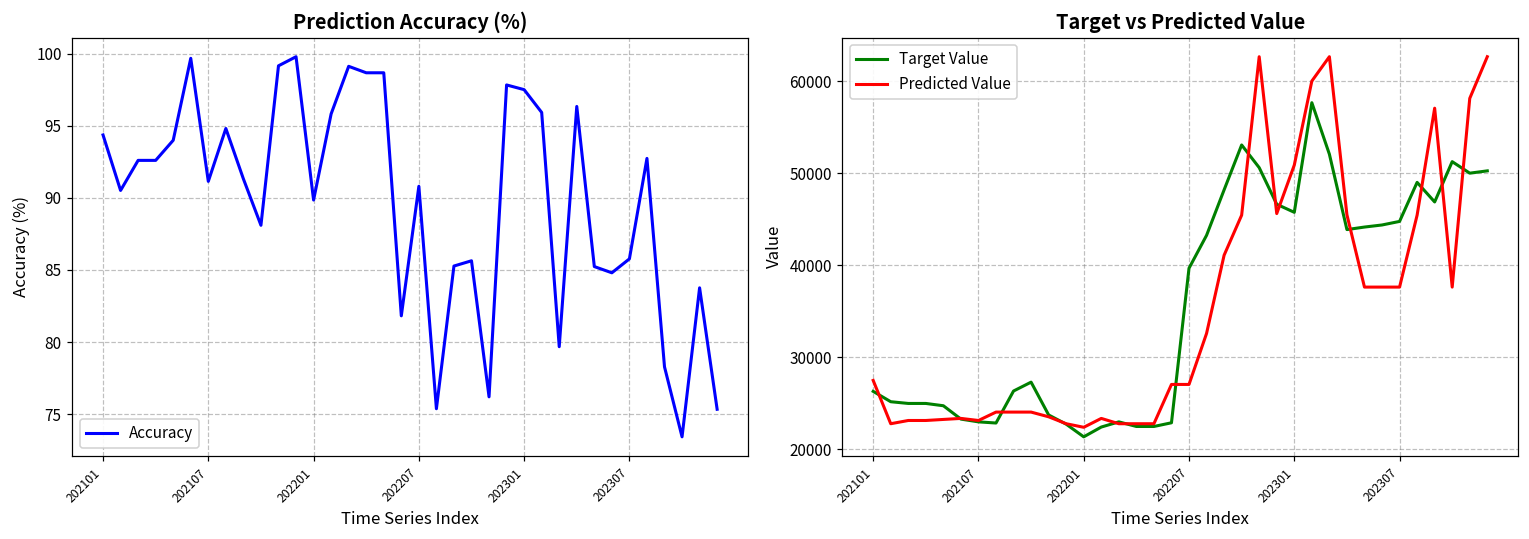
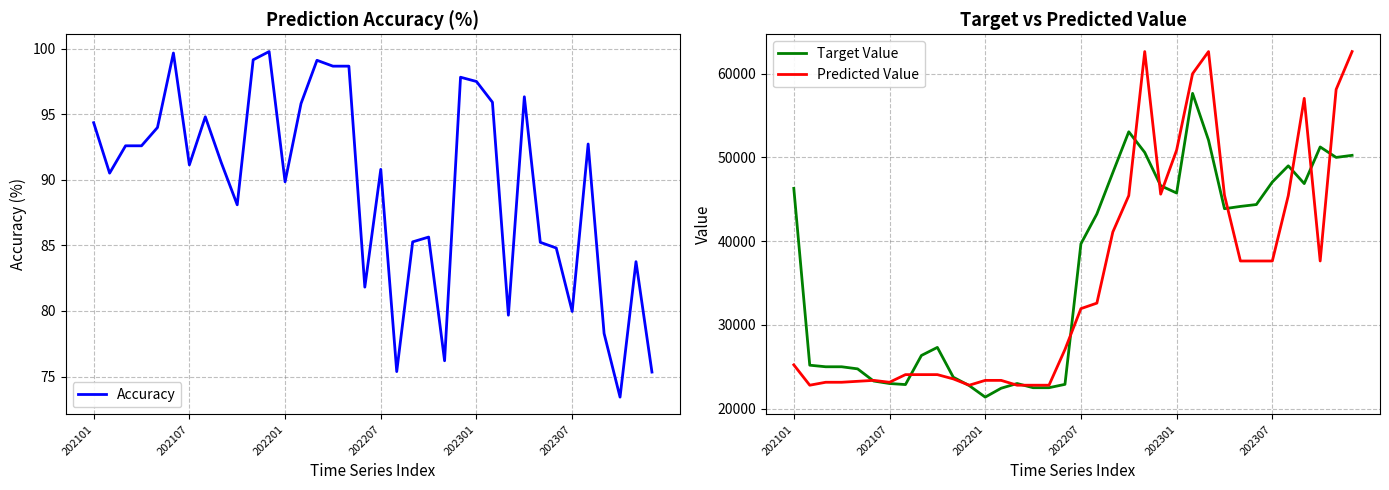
  {
    "Prediction Accuracy (%)": {
      "202101": 94.4,
      "202107": 91.1,
      "202201": 89.8,
      "202207": 90.8,
      "202301": 97.5,
-     "202307": 85.8
+     "202307": 80.0
    },
    "Target vs Predicted Value": {
      "Target Value": {
-       "202101": 26000,
+       "202101": 46000,
        "202201": 21000,
        "202207": 40000,
        "202301": 46000,
-       "202307": 45000
+       "202307": 47000
      },
      "Predicted Value": {
-       "202101": 28000,
-       "202201": 22000,
-       "202207": 27000,
+       "202101": 25000,
+       "202201": 23000,
+       "202207": 32000,
        "202301": 51000,
        "202307": 38000
      }
    }
  }
